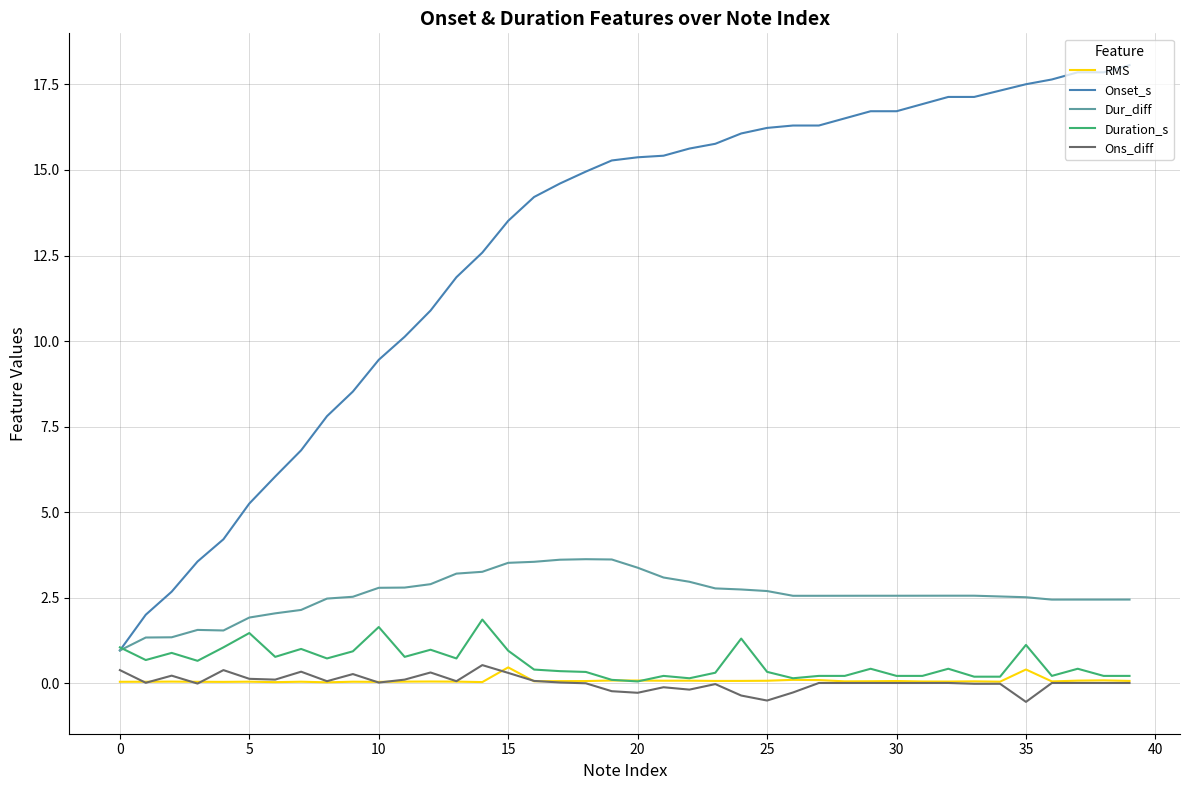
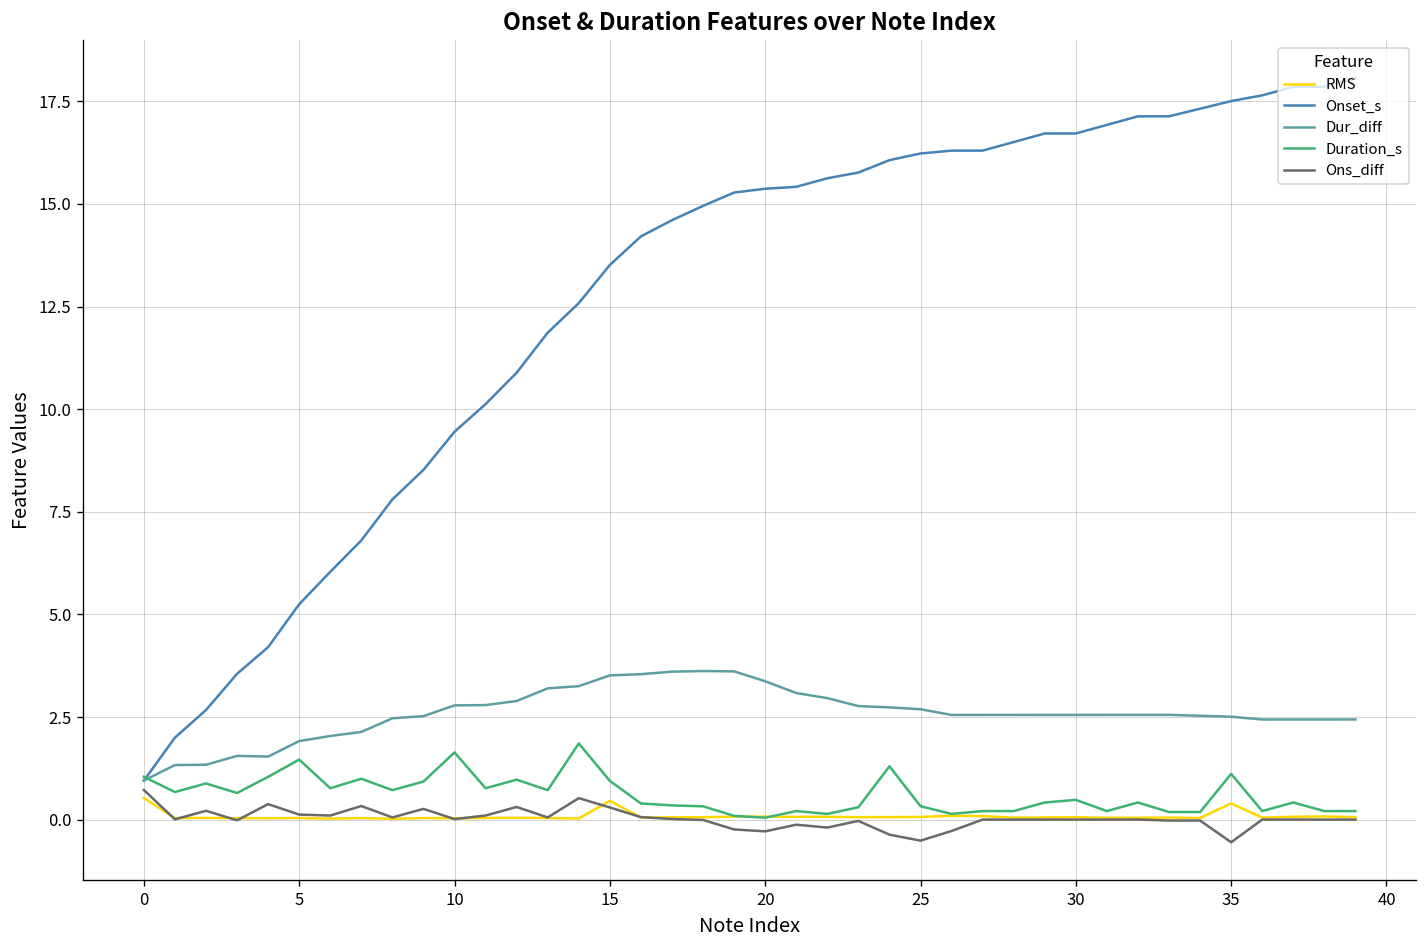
  {
    "RMS": {
-     "0": 0.0,
+     "0": 0.5,
      "5": 0.0,
      "15": 0.5,
      "25": 0.1,
      "35": 0.4
    },
    "Duration_s": {
      "0": 1.0,
      "5": 1.5,
      "10": 1.6,
      "15": 0.9,
      "25": 0.3,
-     "30": 0.2,
+     "30": 0.5,
      "35": 1.1
    },
    "Ons_diff": {
-     "0": 0.4,
+     "0": 0.7,
      "5": 0.1,
      "15": 0.3,
      "20": -0.3,
      "25": -0.5,
      "35": -0.6
    }
  }
